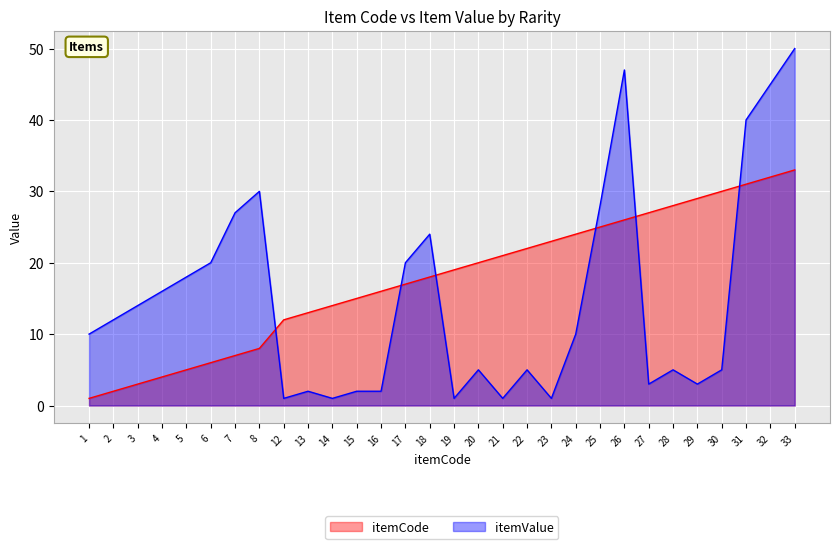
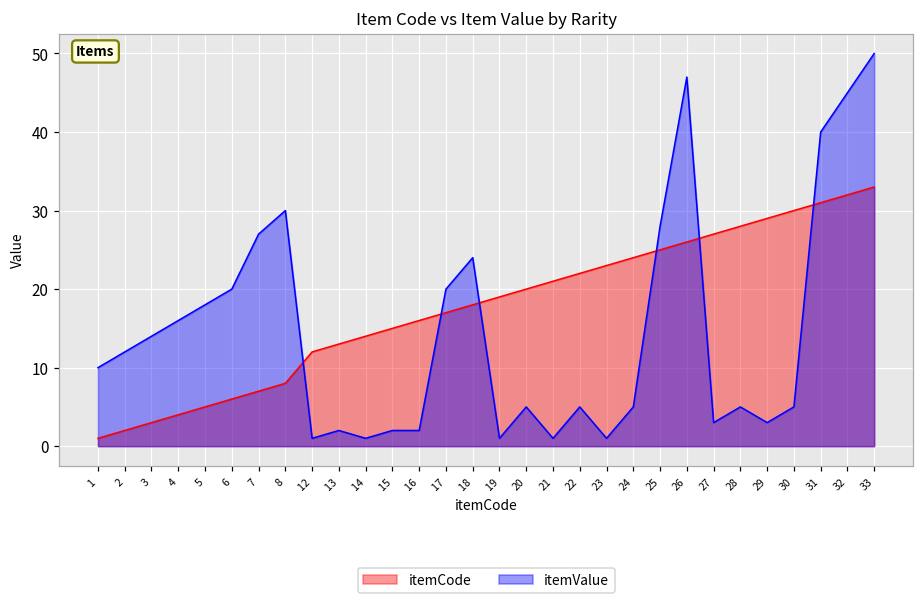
  {
    "itemCode": {
      "1": 1,
      "2": 2,
      "3": 3,
      "4": 4,
      "5": 5,
      "6": 6,
      "7": 7,
      "8": 8,
      "12": 12,
      "13": 13,
      "14": 14,
      "15": 15,
      "16": 16,
      "17": 17,
      "18": 18,
      "19": 19,
      "20": 20,
      "21": 21,
      "22": 22,
      "23": 23,
      "24": 24,
      "25": 25,
      "26": 26,
      "27": 27,
      "28": 28,
      "29": 29,
      "30": 30,
      "31": 31,
      "32": 32,
      "33": 33
    },
    "itemValue": {
      "1": 10,
      "2": 12,
      "3": 14,
      "4": 16,
      "5": 18,
      "6": 20,
      "7": 27,
      "8": 30,
      "12": 1,
      "13": 2,
      "14": 1,
      "15": 2,
      "16": 2,
      "17": 20,
      "18": 24,
      "19": 1,
      "20": 5,
      "21": 1,
      "22": 5,
      "23": 1,
-     "24": 10,
+     "24": 5,
      "25": 28,
      "26": 47,
      "27": 3,
      "28": 5,
      "29": 3,
      "30": 5,
      "31": 40,
      "32": 45,
      "33": 50
    }
  }
